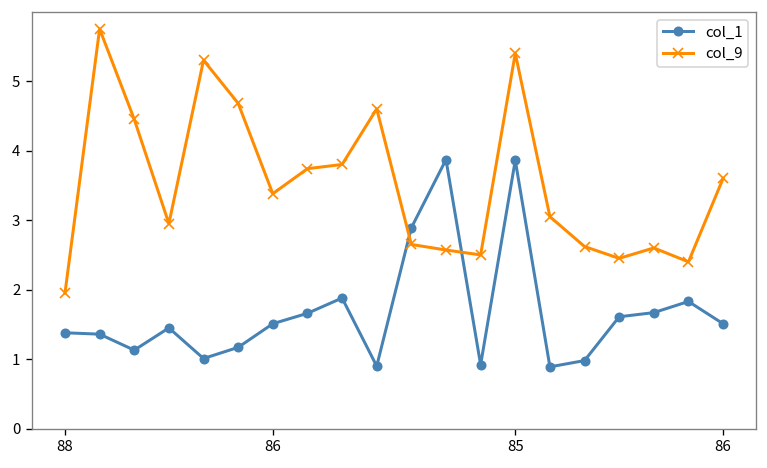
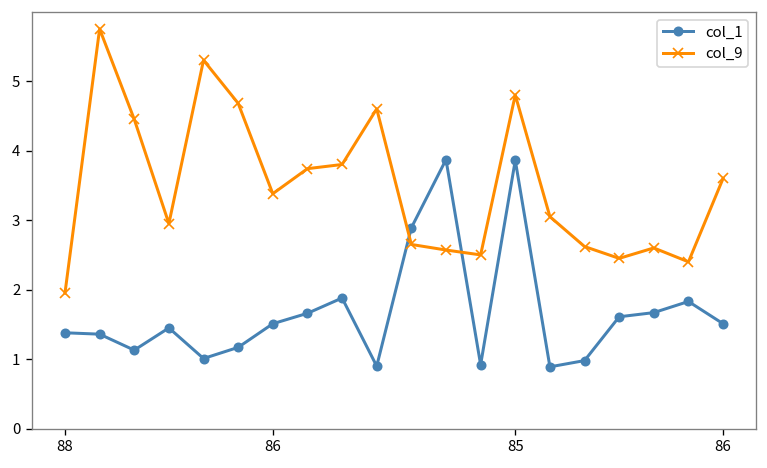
  {
    "col_1": {
      "88": 1.4,
      "85": 3.9
    },
    "col_9": {
      "88": 2.0,
-     "85": 5.4
+     "85": 4.8
    }
  }
